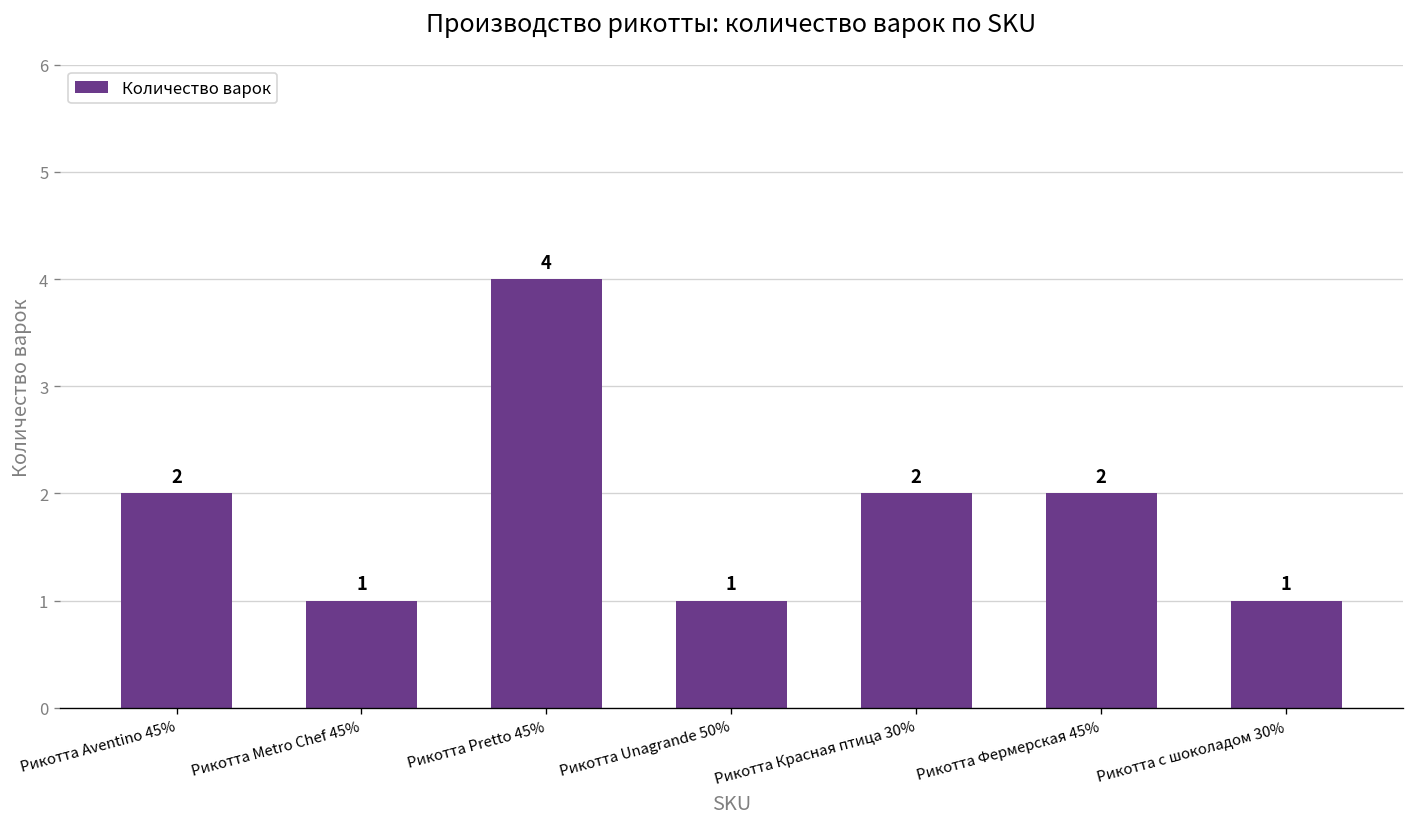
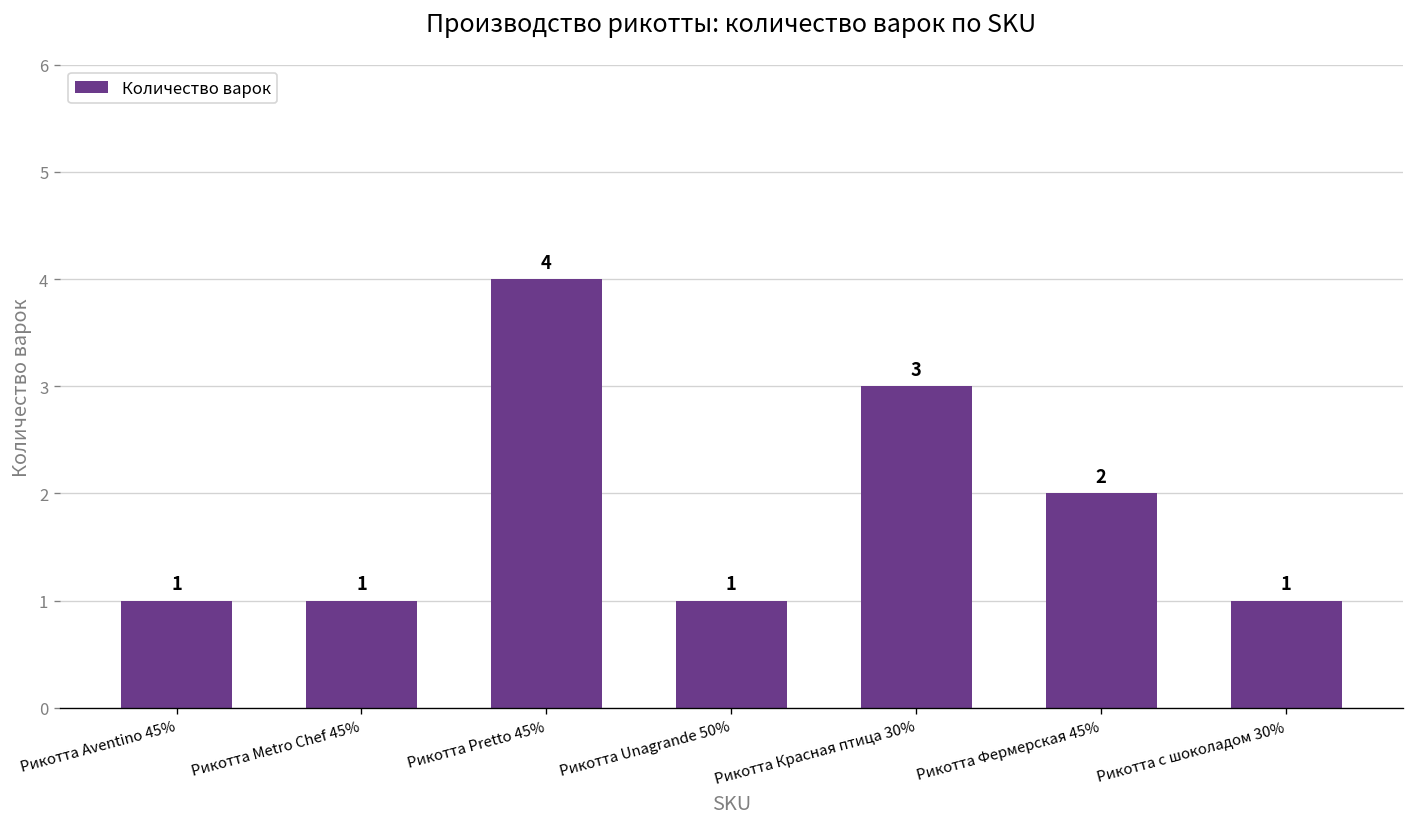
  {
-   "Рикотта Aventino 45%": 2,
+   "Рикотта Aventino 45%": 1,
    "Рикотта Metro Chef 45%": 1,
    "Рикотта Pretto 45%": 4,
    "Рикотта Unagrande 50%": 1,
-   "Рикотта Красная птица 30%": 2,
+   "Рикотта Красная птица 30%": 3,
    "Рикотта Фермерская 45%": 2,
    "Рикотта с шоколадом 30%": 1
  }
